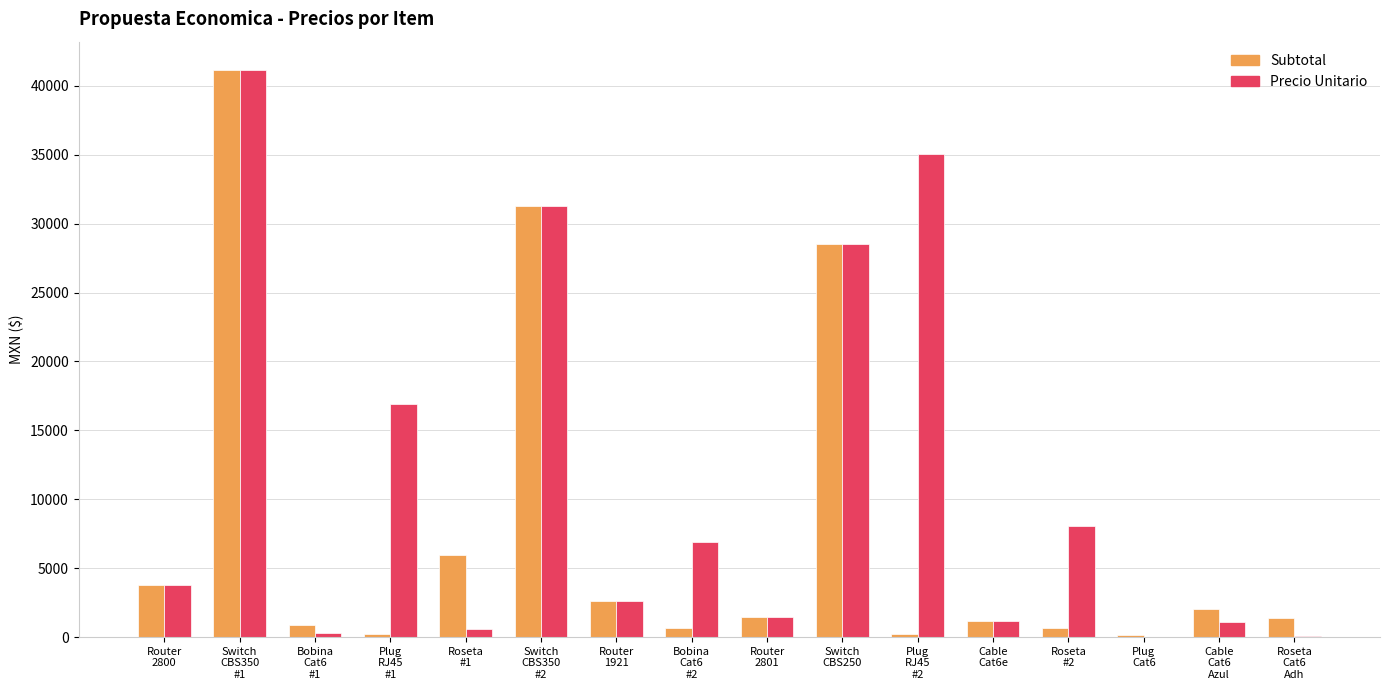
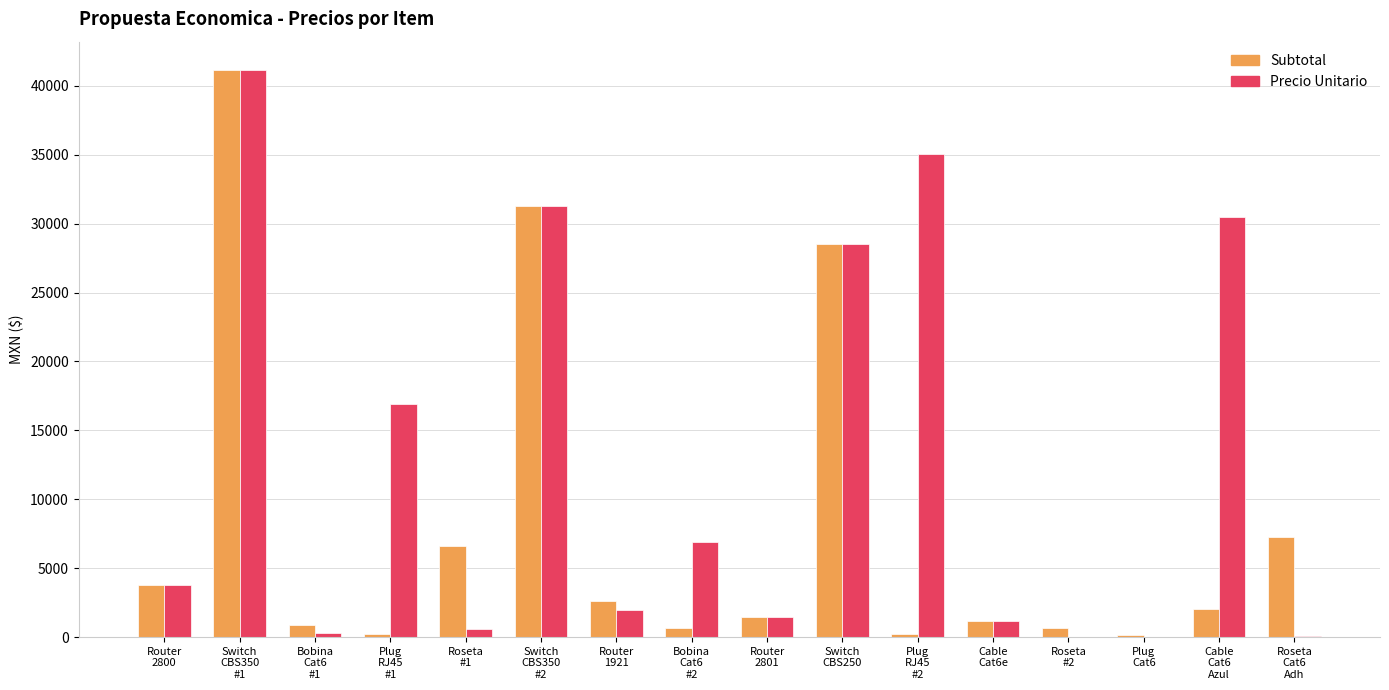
  {
    "Subtotal": {
      "Router 2800": 3800,
      "Switch CBS350 #1": 41100,
      "Bobina Cat6 #1": 900,
      "Plug RJ45 #1": 200,
-     "Roseta #1": 6000,
+     "Roseta #1": 6600,
      "Switch CBS350 #2": 31300,
      "Router 1921": 2600,
      "Bobina Cat6 #2": 600,
      "Router 2801": 1500,
      "Switch CBS250": 28500,
      "Plug RJ45 #2": 200,
      "Cable Cat6e": 1100,
      "Roseta #2": 700,
      "Cable Cat6 Azul": 2000,
-     "Roseta Cat6 Adh": 1400
+     "Roseta Cat6 Adh": 7300
    },
    "Precio Unitario": {
      "Router 2800": 3800,
      "Switch CBS350 #1": 41100,
      "Bobina Cat6 #1": 300,
      "Plug RJ45 #1": 16900,
      "Roseta #1": 600,
      "Switch CBS350 #2": 31300,
-     "Router 1921": 2600,
+     "Router 1921": 2000,
      "Bobina Cat6 #2": 6900,
      "Router 2801": 1500,
      "Switch CBS250": 28500,
      "Plug RJ45 #2": 35000,
      "Cable Cat6e": 1100,
-     "Roseta #2": 8000,
-     "Cable Cat6 Azul": 1100
+     "Roseta #2": 0,
+     "Cable Cat6 Azul": 30500
    }
  }
